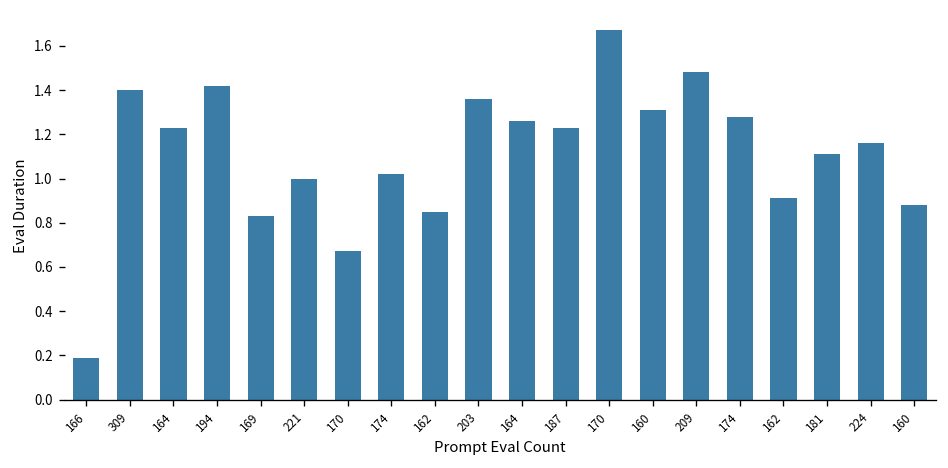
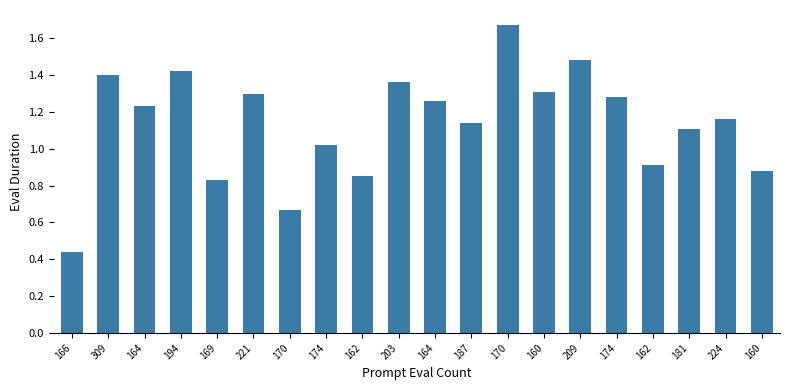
  {
-   "166": 0.19,
+   "166": 0.44,
    "309": 1.40,
    "194": 1.42,
    "169": 0.83,
-   "221": 1.0,
+   "221": 1.3,
    "203": 1.36,
-   "187": 1.23,
+   "187": 1.14,
    "209": 1.48,
    "181": 1.11,
    "224": 1.16
  }
